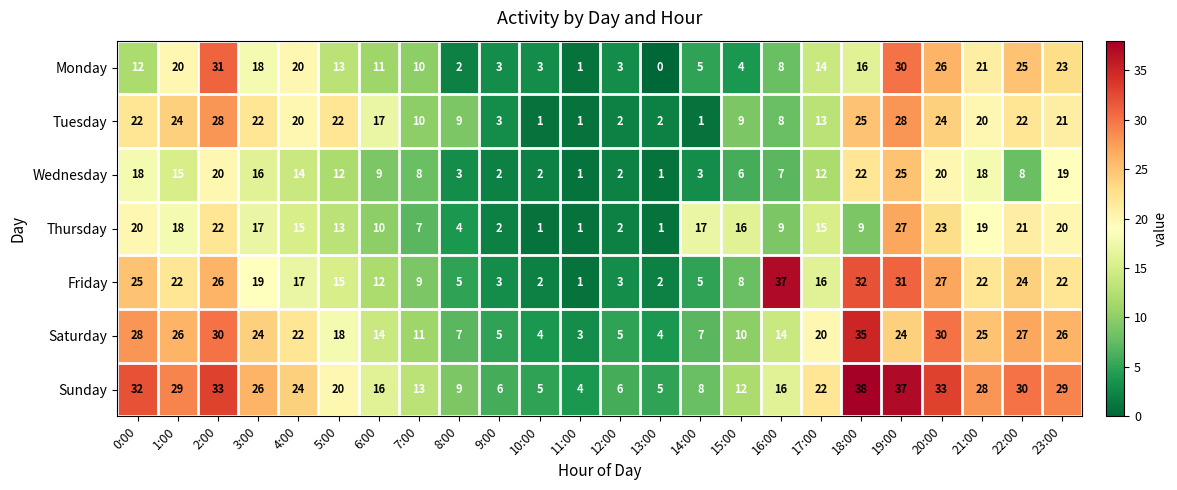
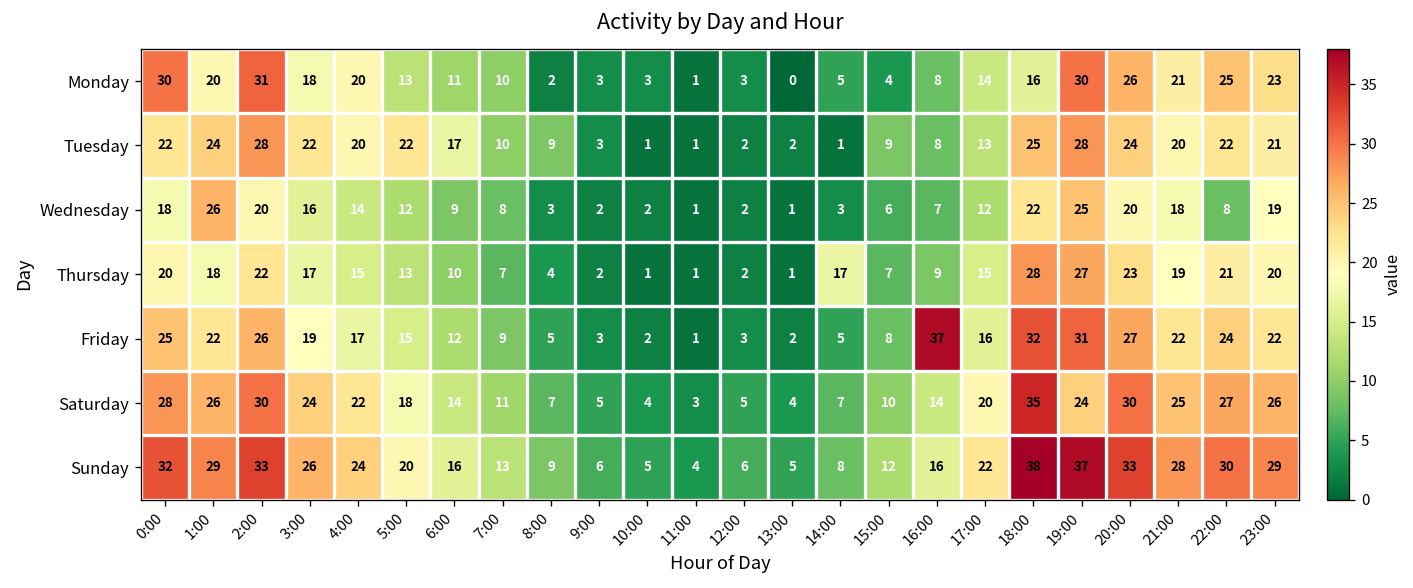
  {
    "Monday": {
-     "0:00": 12,
+     "0:00": 30,
      "1:00": 20,
      "2:00": 31,
      "3:00": 18,
      "4:00": 20,
      "5:00": 13,
      "6:00": 11,
      "7:00": 10,
      "8:00": 2,
      "9:00": 3,
      "10:00": 3,
      "11:00": 1,
      "12:00": 3,
      "13:00": 0,
      "14:00": 5,
      "15:00": 4,
      "16:00": 8,
      "17:00": 14,
      "18:00": 16,
      "19:00": 30,
      "20:00": 26,
      "21:00": 21,
      "22:00": 25,
      "23:00": 23
    },
    "Tuesday": {
      "0:00": 22,
      "1:00": 24,
      "2:00": 28,
      "3:00": 22,
      "4:00": 20,
      "5:00": 22,
      "6:00": 17,
      "7:00": 10,
      "8:00": 9,
      "9:00": 3,
      "10:00": 1,
      "11:00": 1,
      "12:00": 2,
      "13:00": 2,
      "14:00": 1,
      "15:00": 9,
      "16:00": 8,
      "17:00": 13,
      "18:00": 25,
      "19:00": 28,
      "20:00": 24,
      "21:00": 20,
      "22:00": 22,
      "23:00": 21
    },
    "Wednesday": {
      "0:00": 18,
-     "1:00": 15,
+     "1:00": 26,
      "2:00": 20,
      "3:00": 16,
      "4:00": 14,
      "5:00": 12,
      "6:00": 9,
      "7:00": 8,
      "8:00": 3,
      "9:00": 2,
      "10:00": 2,
      "11:00": 1,
      "12:00": 2,
      "13:00": 1,
      "14:00": 3,
      "15:00": 6,
      "16:00": 7,
      "17:00": 12,
      "18:00": 22,
      "19:00": 25,
      "20:00": 20,
      "21:00": 18,
      "22:00": 8,
      "23:00": 19
    },
    "Thursday": {
      "0:00": 20,
      "1:00": 18,
      "2:00": 22,
      "3:00": 17,
      "4:00": 15,
      "5:00": 13,
      "6:00": 10,
      "7:00": 7,
      "8:00": 4,
      "9:00": 2,
      "10:00": 1,
      "11:00": 1,
      "12:00": 2,
      "13:00": 1,
      "14:00": 17,
-     "15:00": 16,
+     "15:00": 7,
      "16:00": 9,
      "17:00": 15,
-     "18:00": 9,
+     "18:00": 28,
      "19:00": 27,
      "20:00": 23,
      "21:00": 19,
      "22:00": 21,
      "23:00": 20
    },
    "Friday": {
      "0:00": 25,
      "1:00": 22,
      "2:00": 26,
      "3:00": 19,
      "4:00": 17,
      "5:00": 15,
      "6:00": 12,
      "7:00": 9,
      "8:00": 5,
      "9:00": 3,
      "10:00": 2,
      "11:00": 1,
      "12:00": 3,
      "13:00": 2,
      "14:00": 5,
      "15:00": 8,
      "16:00": 37,
      "17:00": 16,
      "18:00": 32,
      "19:00": 31,
      "20:00": 27,
      "21:00": 22,
      "22:00": 24,
      "23:00": 22
    },
    "Saturday": {
      "0:00": 28,
      "1:00": 26,
      "2:00": 30,
      "3:00": 24,
      "4:00": 22,
      "5:00": 18,
      "6:00": 14,
      "7:00": 11,
      "8:00": 7,
      "9:00": 5,
      "10:00": 4,
      "11:00": 3,
      "12:00": 5,
      "13:00": 4,
      "14:00": 7,
      "15:00": 10,
      "16:00": 14,
      "17:00": 20,
      "18:00": 35,
      "19:00": 24,
      "20:00": 30,
      "21:00": 25,
      "22:00": 27,
      "23:00": 26
    },
    "Sunday": {
      "0:00": 32,
      "1:00": 29,
      "2:00": 33,
      "3:00": 26,
      "4:00": 24,
      "5:00": 20,
      "6:00": 16,
      "7:00": 13,
      "8:00": 9,
      "9:00": 6,
      "10:00": 5,
      "11:00": 4,
      "12:00": 6,
      "13:00": 5,
      "14:00": 8,
      "15:00": 12,
      "16:00": 16,
      "17:00": 22,
      "18:00": 38,
      "19:00": 37,
      "20:00": 33,
      "21:00": 28,
      "22:00": 30,
      "23:00": 29
    }
  }
